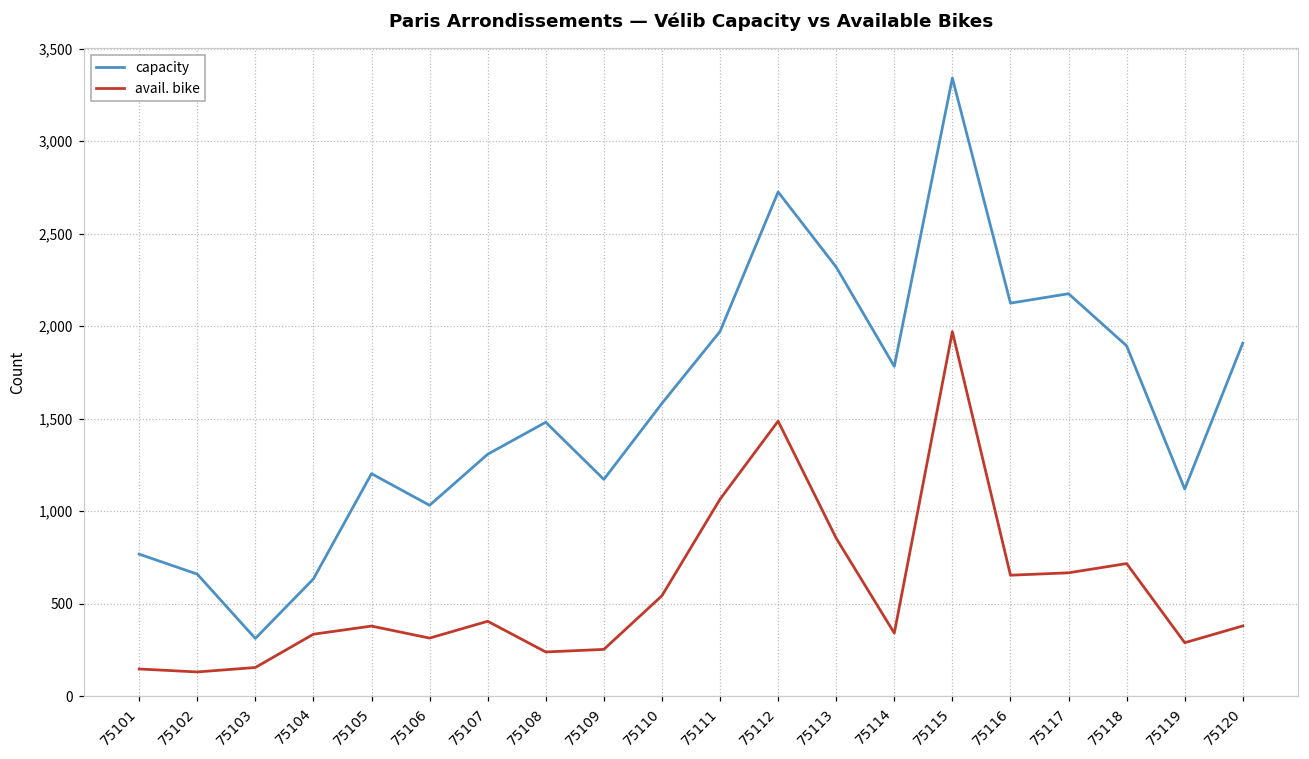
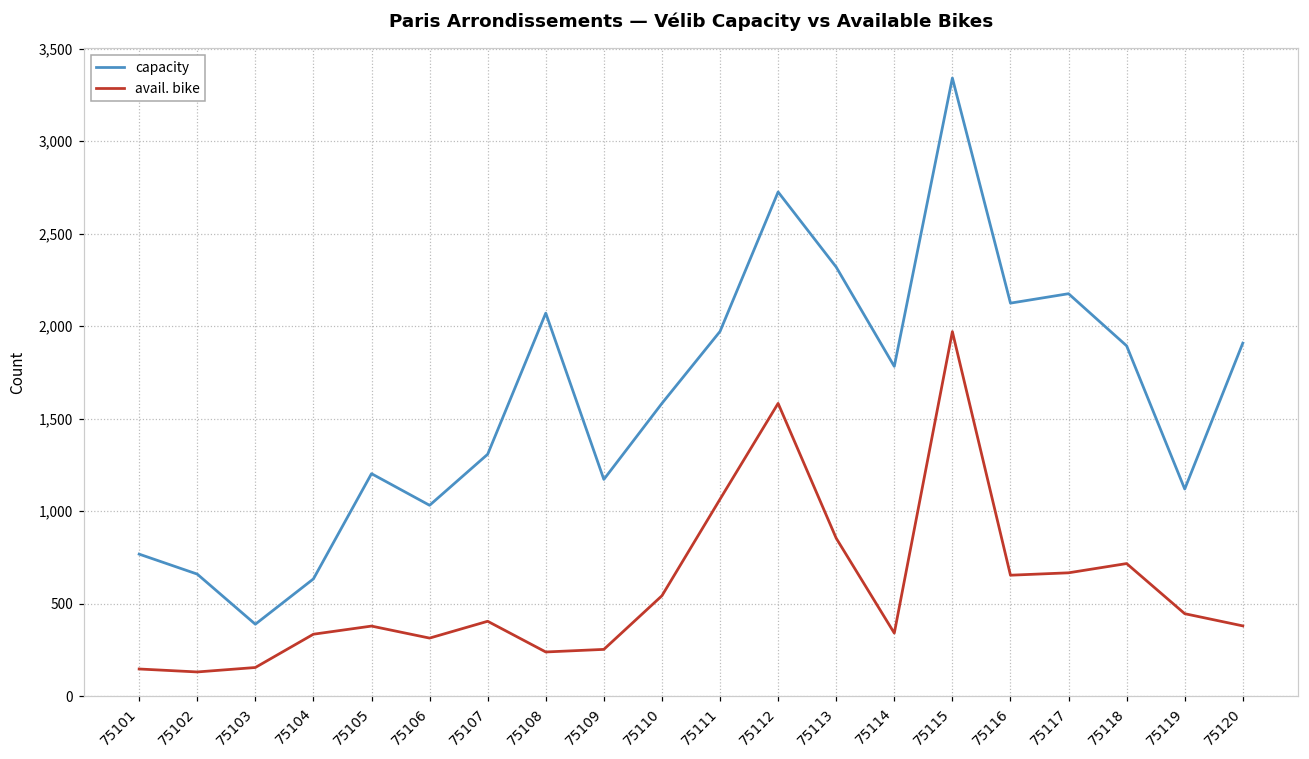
  {
    "capacity": {
      "75101": "770",
      "75102": "660",
-     "75103": "310",
+     "75103": "390",
      "75104": "630",
      "75105": "1,200",
      "75106": "1,030",
      "75107": "1,310",
-     "75108": "1,480",
+     "75108": "2,070",
      "75109": "1,170",
      "75110": "1,580",
      "75111": "1,970",
      "75112": "2,730",
      "75113": "2,320",
      "75114": "1,780",
      "75115": "3,340",
      "75116": "2,130",
      "75117": "2,180",
      "75118": "1,890",
      "75119": "1,120",
      "75120": "1,910"
    },
    "avail. bike": {
      "75101": "150",
      "75102": "130",
      "75103": "160",
      "75104": "340",
      "75105": "380",
      "75106": "310",
      "75107": "410",
      "75108": "240",
      "75109": "250",
      "75110": "540",
      "75111": "1,070",
-     "75112": "1,490",
+     "75112": "1,580",
      "75113": "850",
      "75114": "340",
      "75115": "1,970",
      "75116": "650",
      "75117": "670",
      "75118": "720",
-     "75119": "290",
+     "75119": "450",
      "75120": "380"
    }
  }
